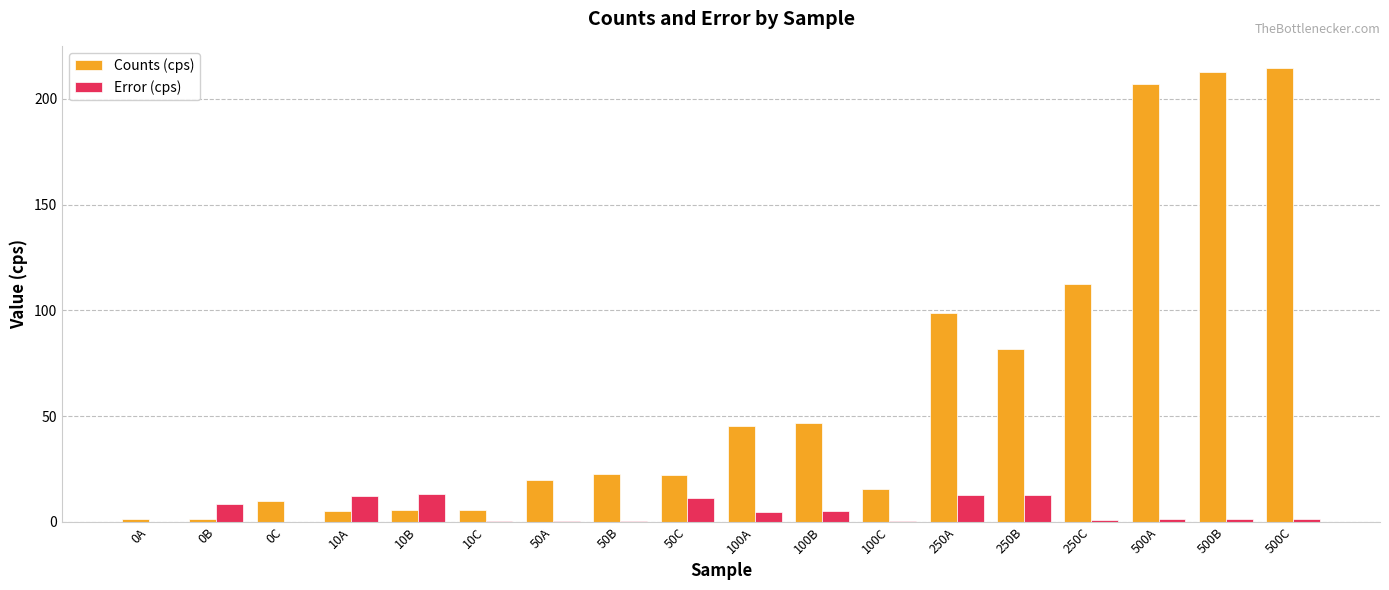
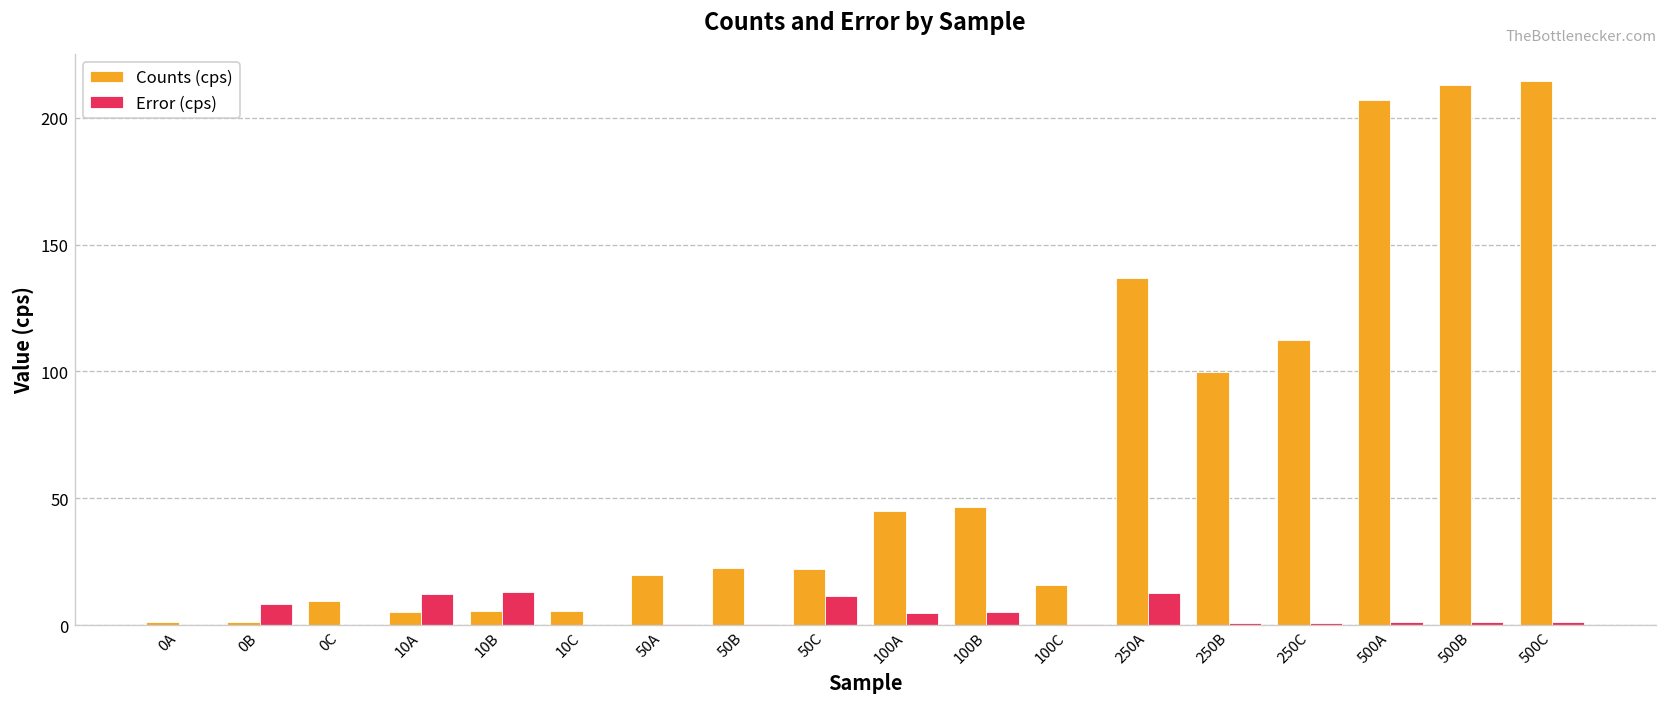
  {
    "Counts (cps)": {
      "0A": 1,
      "0B": 1,
      "0C": 10,
      "10A": 5,
      "10B": 5,
      "10C": 6,
      "50A": 20,
      "50B": 23,
      "50C": 22,
      "100A": 45,
      "100B": 47,
      "100C": 16,
-     "250A": 99,
-     "250B": 82,
+     "250A": 137,
+     "250B": 100,
      "250C": 113,
      "500A": 207,
      "500B": 213,
      "500C": 214
    },
    "Error (cps)": {
      "0B": 8,
      "10A": 12,
      "10B": 13,
      "50C": 11,
      "100A": 5,
      "100B": 5,
      "250A": 12,
-     "250B": 12,
+     "250B": 1,
      "500B": 1,
      "500C": 1
    }
  }
